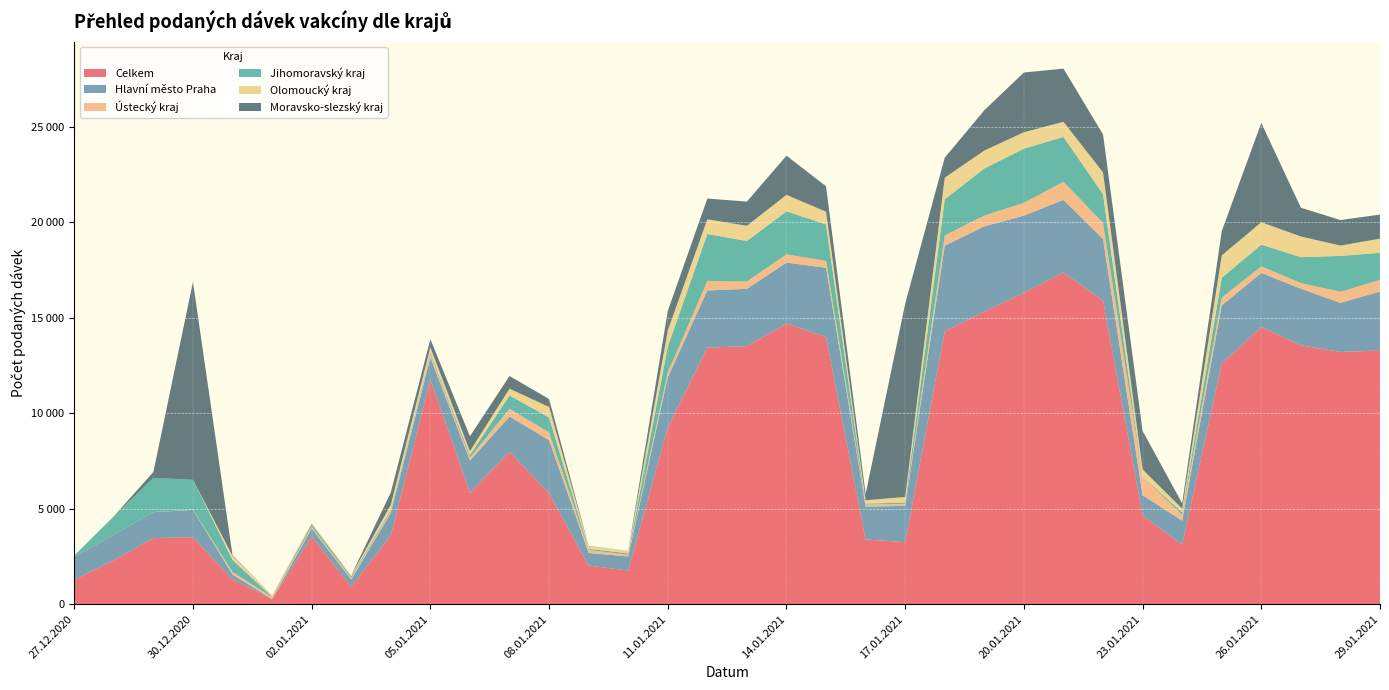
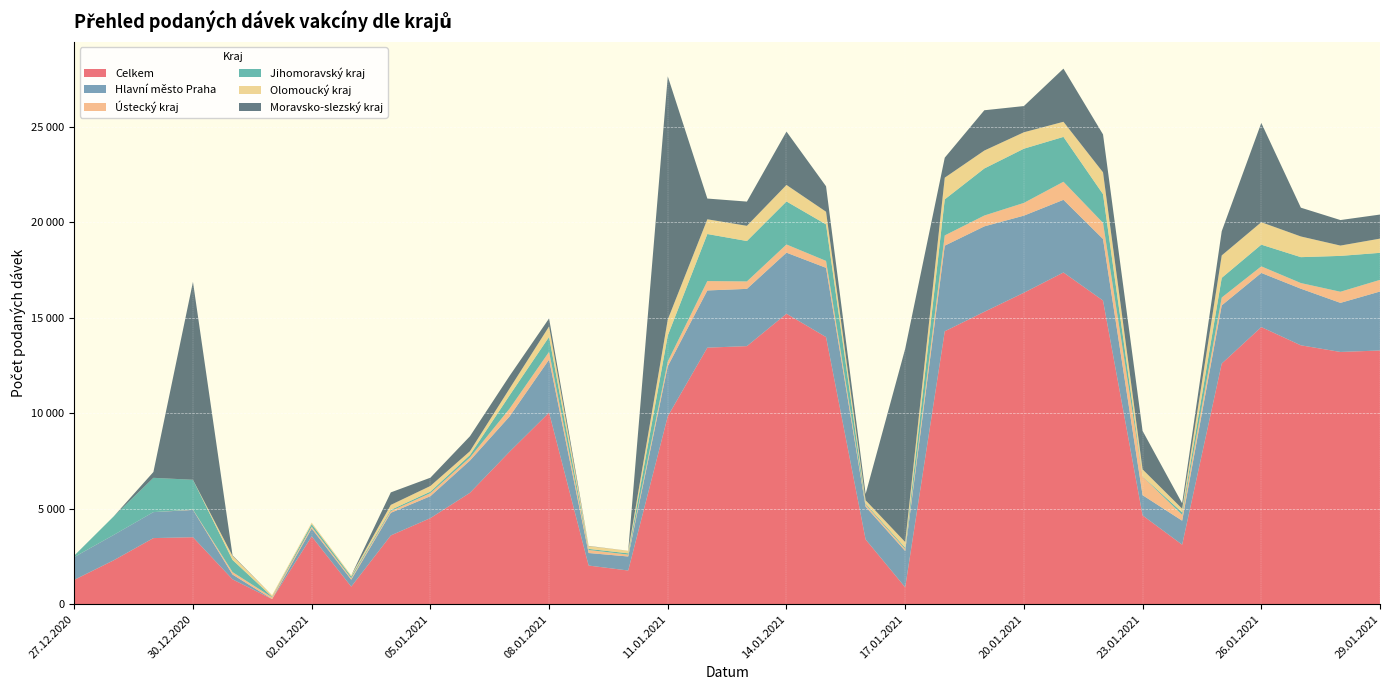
  {
    "Celkem": {
      "27.12.2020": 1300,
      "30.12.2020": 3500,
      "02.01.2021": 3600,
-     "05.01.2021": 11800,
-     "08.01.2021": 5800,
-     "11.01.2021": 9300,
-     "14.01.2021": 14700,
-     "17.01.2021": 3300,
+     "05.01.2021": 4500,
+     "08.01.2021": 10000,
+     "11.01.2021": 9800,
+     "14.01.2021": 15200,
+     "17.01.2021": 900,
      "20.01.2021": 16300,
      "23.01.2021": 4700,
      "26.01.2021": 14500,
      "29.01.2021": 13300
    },
    "Moravsko-slezský kraj": {
      "30.12.2020": 10400,
      "05.01.2021": 400,
      "08.01.2021": 400,
-     "11.01.2021": 1000,
-     "14.01.2021": 2100,
+     "11.01.2021": 12700,
+     "14.01.2021": 2800,
      "17.01.2021": 10100,
-     "20.01.2021": 3100,
+     "20.01.2021": 1400,
      "23.01.2021": 2000,
      "26.01.2021": 5200,
      "29.01.2021": 1300
    }
  }
